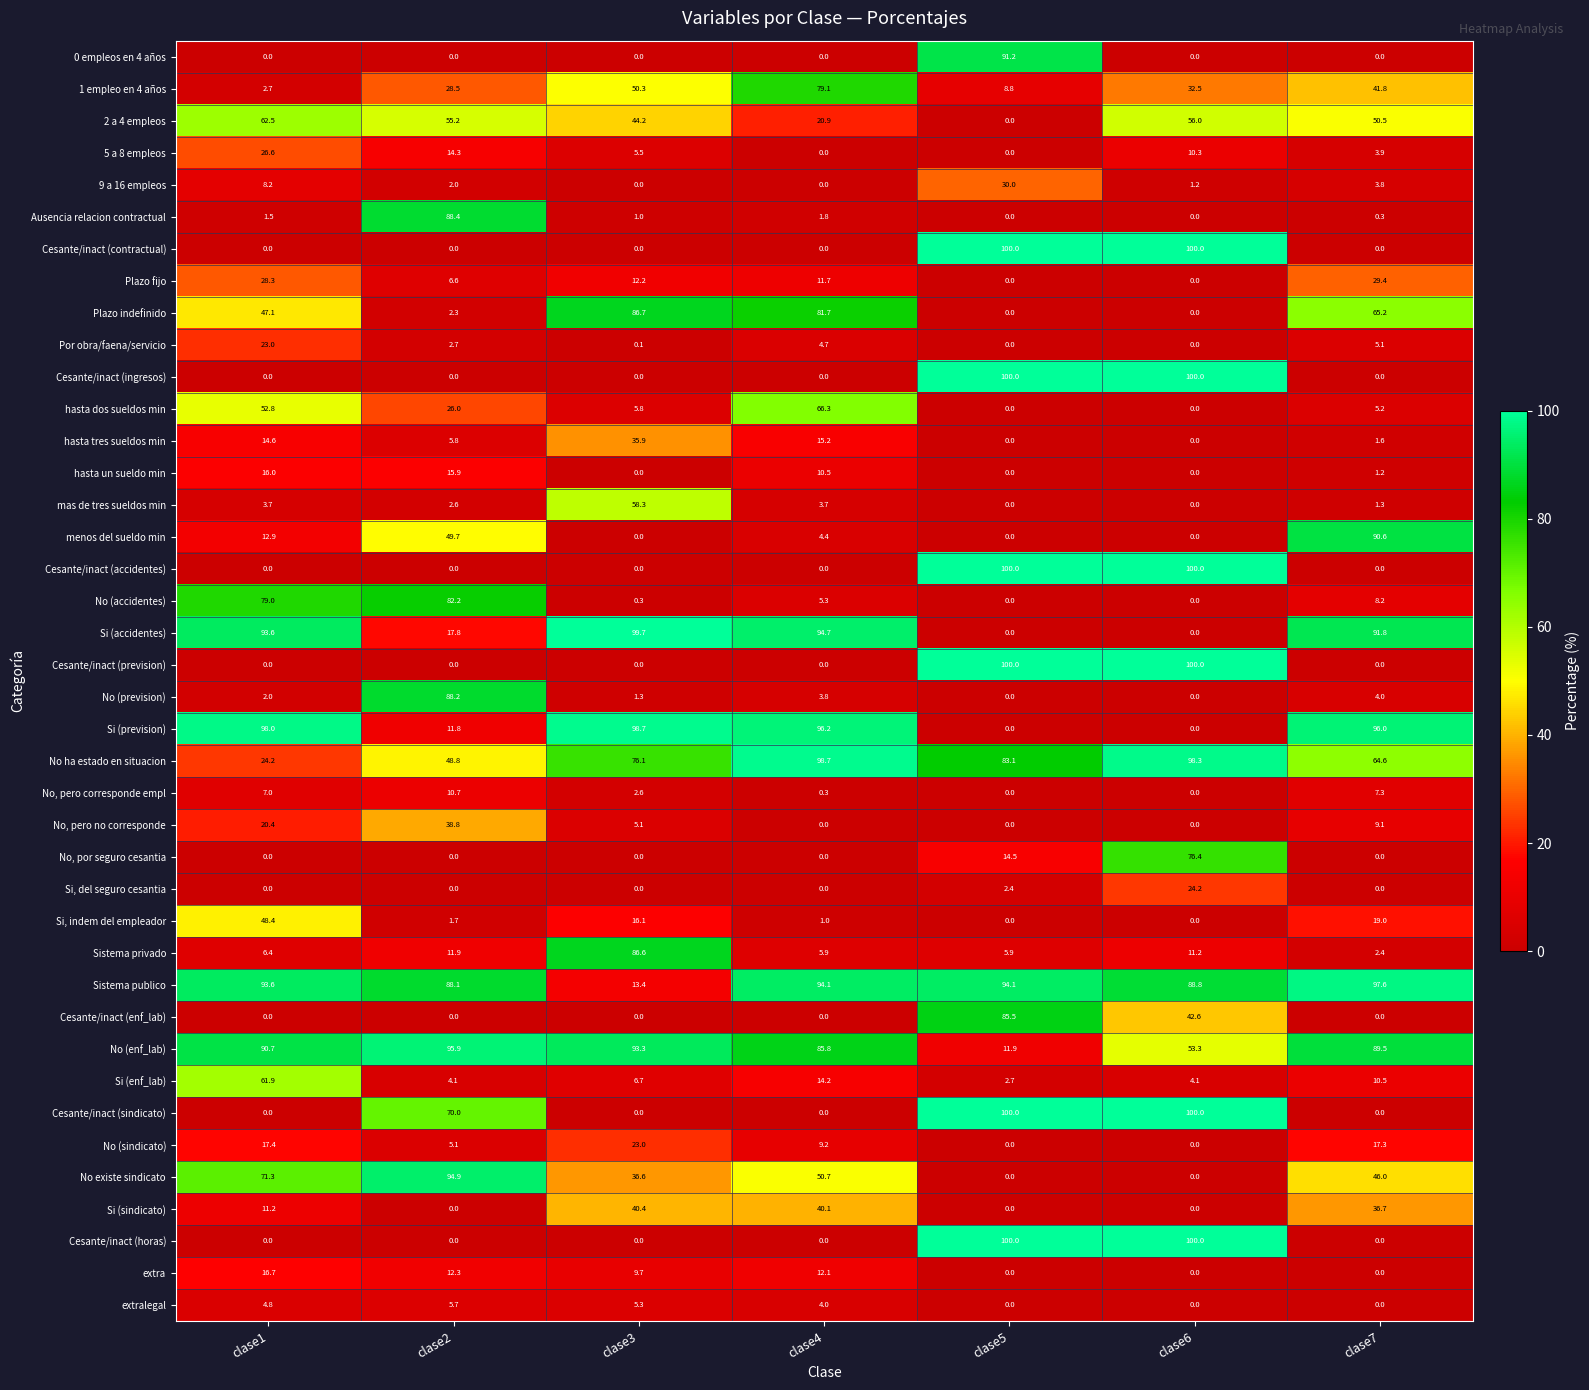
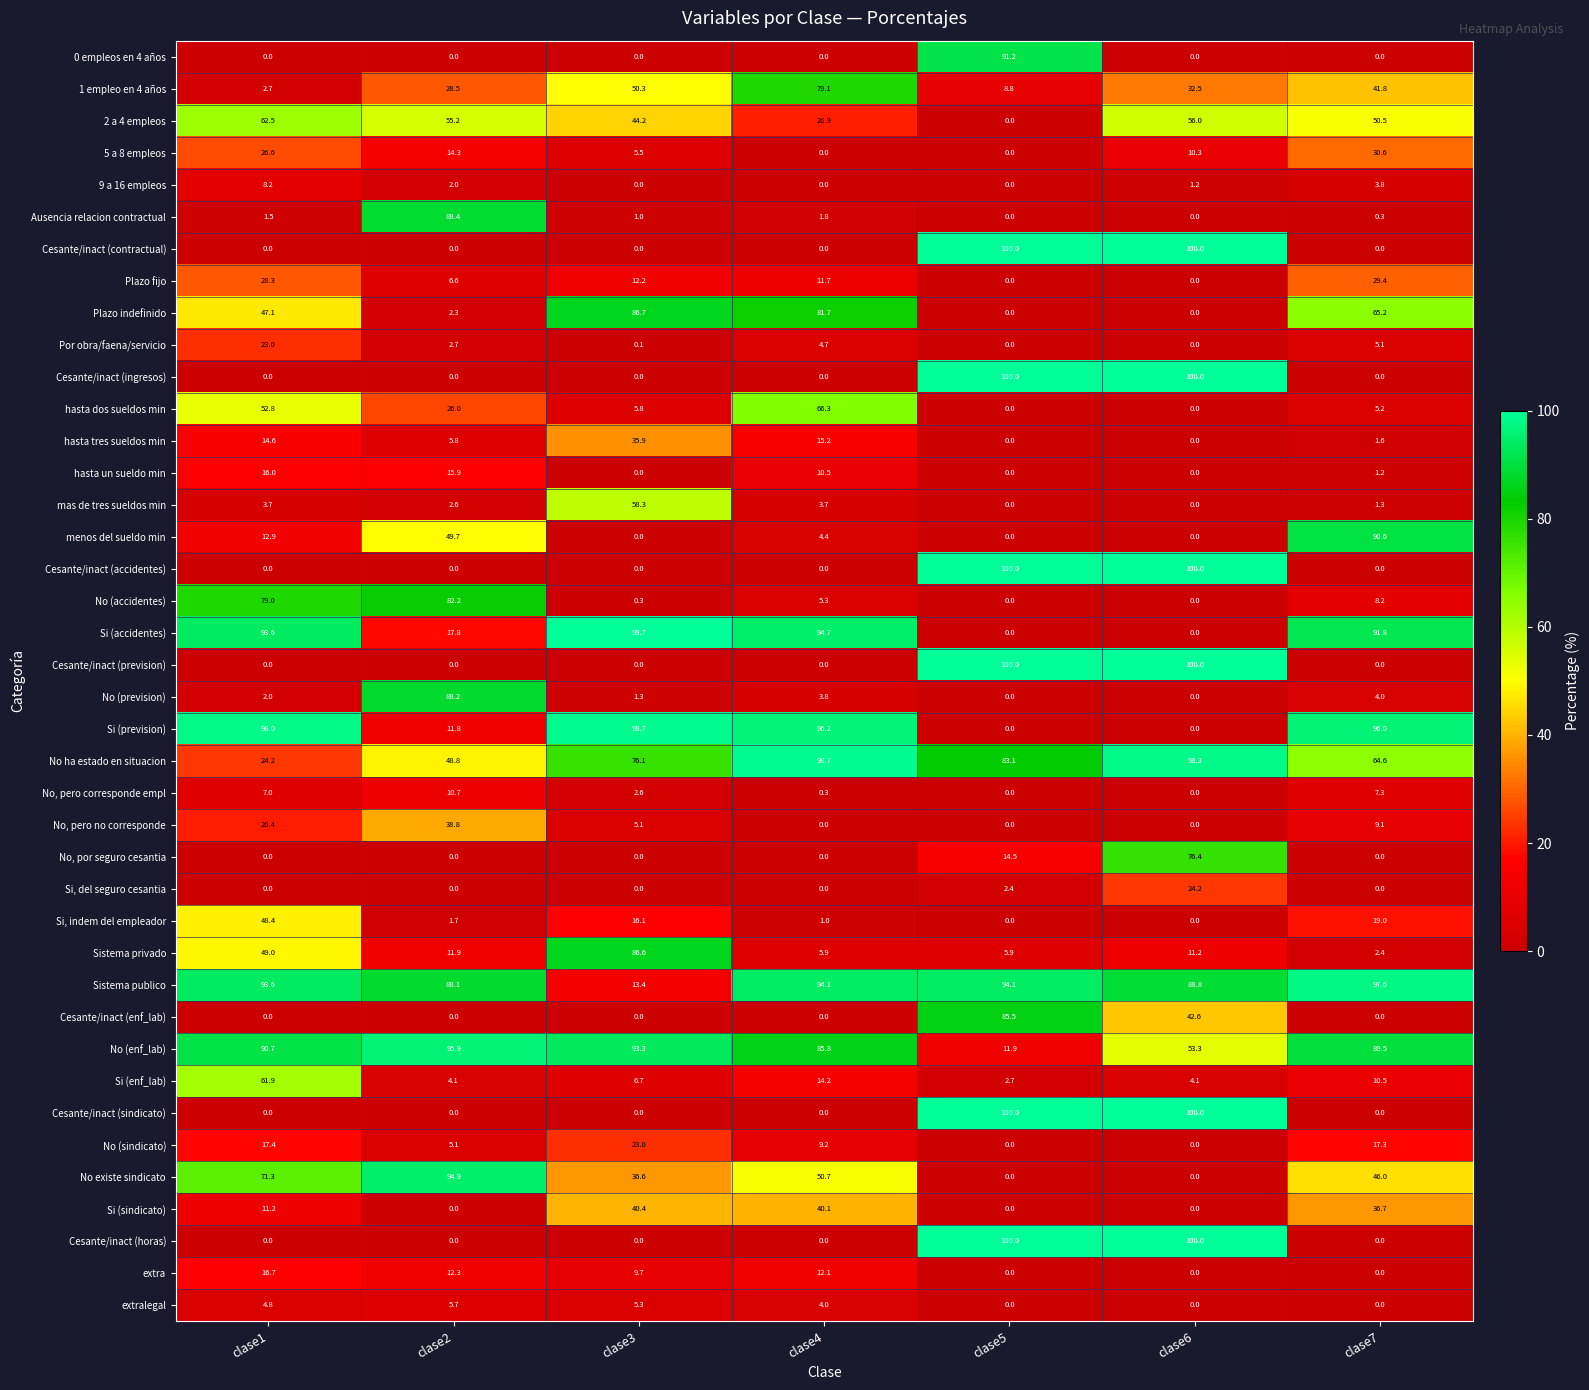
  {
    "5 a 8 empleos": {
      "clase1": 26.6,
      "clase2": 14.3,
      "clase3": 5.5,
      "clase4": 0.0,
      "clase5": 0.0,
      "clase6": 10.3,
-     "clase7": 3.9
+     "clase7": 30.6
    },
    "9 a 16 empleos": {
      "clase1": 8.2,
      "clase2": 2.0,
      "clase3": 0.0,
      "clase4": 0.0,
-     "clase5": 30.0,
+     "clase5": 0.0,
      "clase6": 1.2,
      "clase7": 3.8
    },
    "Sistema privado": {
-     "clase1": 6.4,
+     "clase1": 49.0,
      "clase2": 11.9,
      "clase3": 86.6,
      "clase4": 5.9,
      "clase5": 5.9,
      "clase6": 11.2,
      "clase7": 2.4
    },
    "Cesante/inact (sindicato)": {
      "clase1": 0.0,
-     "clase2": 70.0,
+     "clase2": 0.0,
      "clase3": 0.0,
      "clase4": 0.0,
      "clase5": 100.0,
      "clase6": 100.0,
      "clase7": 0.0
    }
  }
